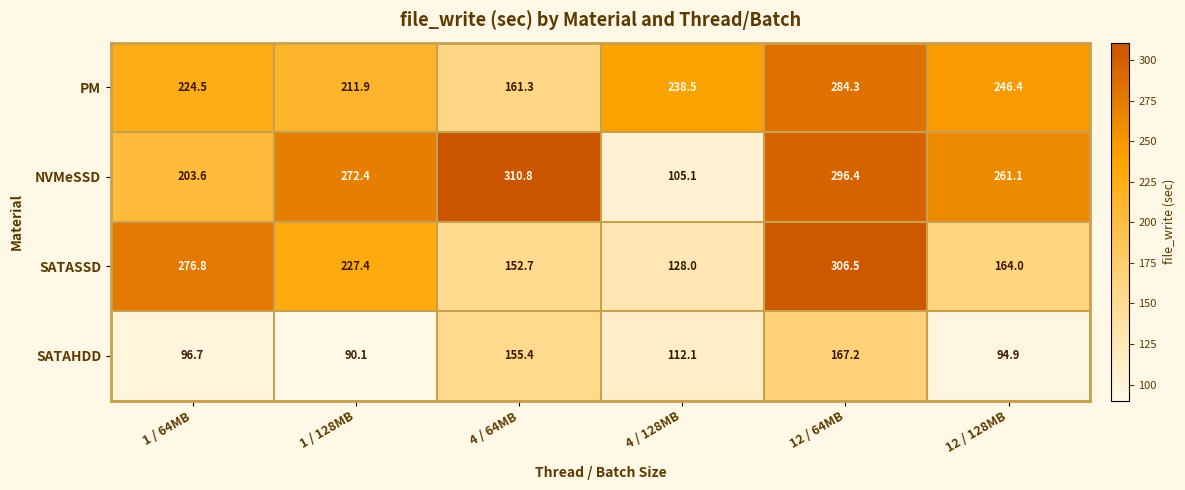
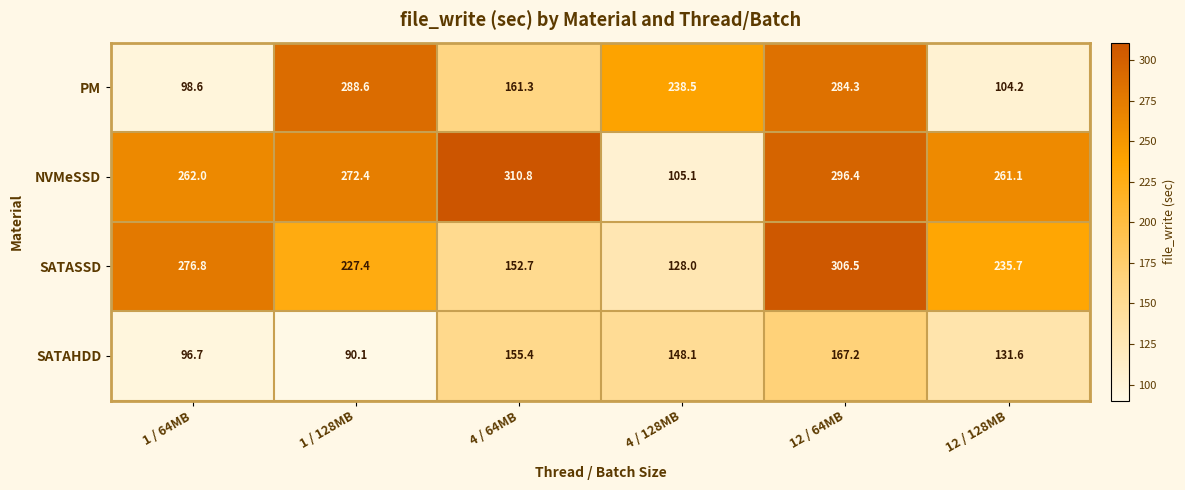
  {
    "PM": {
-     "1 / 64MB": 224.5,
-     "1 / 128MB": 211.9,
+     "1 / 64MB": 98.6,
+     "1 / 128MB": 288.6,
      "4 / 64MB": 161.3,
      "4 / 128MB": 238.5,
      "12 / 64MB": 284.3,
-     "12 / 128MB": 246.4
+     "12 / 128MB": 104.2
    },
    "NVMeSSD": {
-     "1 / 64MB": 203.6,
+     "1 / 64MB": 262.0,
      "1 / 128MB": 272.4,
      "4 / 64MB": 310.8,
      "4 / 128MB": 105.1,
      "12 / 64MB": 296.4,
      "12 / 128MB": 261.1
    },
    "SATASSD": {
      "1 / 64MB": 276.8,
      "1 / 128MB": 227.4,
      "4 / 64MB": 152.7,
      "4 / 128MB": 128.0,
      "12 / 64MB": 306.5,
-     "12 / 128MB": 164.0
+     "12 / 128MB": 235.7
    },
    "SATAHDD": {
      "1 / 64MB": 96.7,
      "1 / 128MB": 90.1,
      "4 / 64MB": 155.4,
-     "4 / 128MB": 112.1,
+     "4 / 128MB": 148.1,
      "12 / 64MB": 167.2,
-     "12 / 128MB": 94.9
+     "12 / 128MB": 131.6
    }
  }
